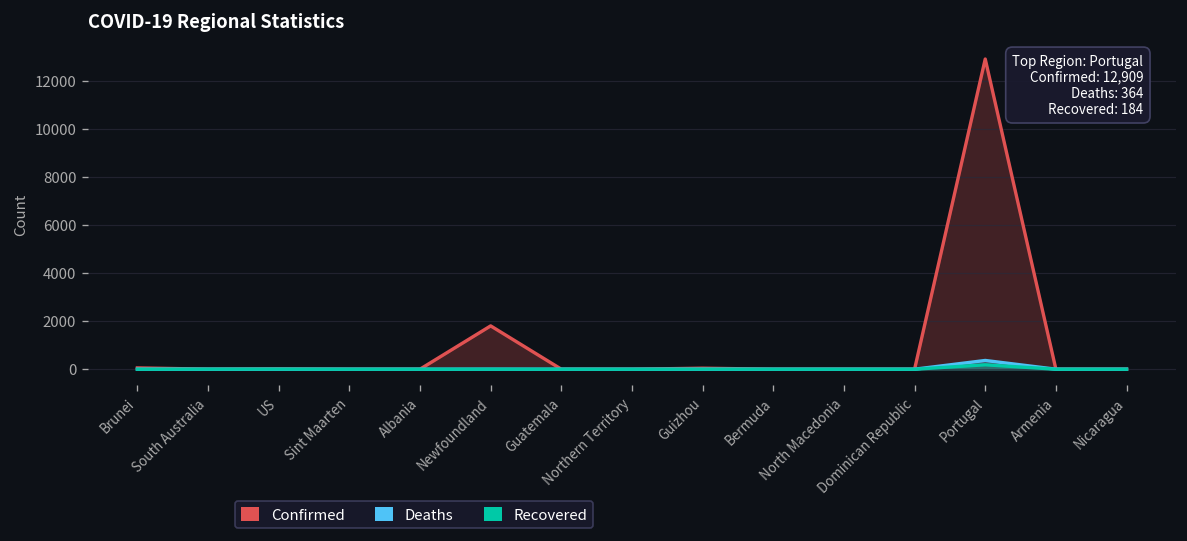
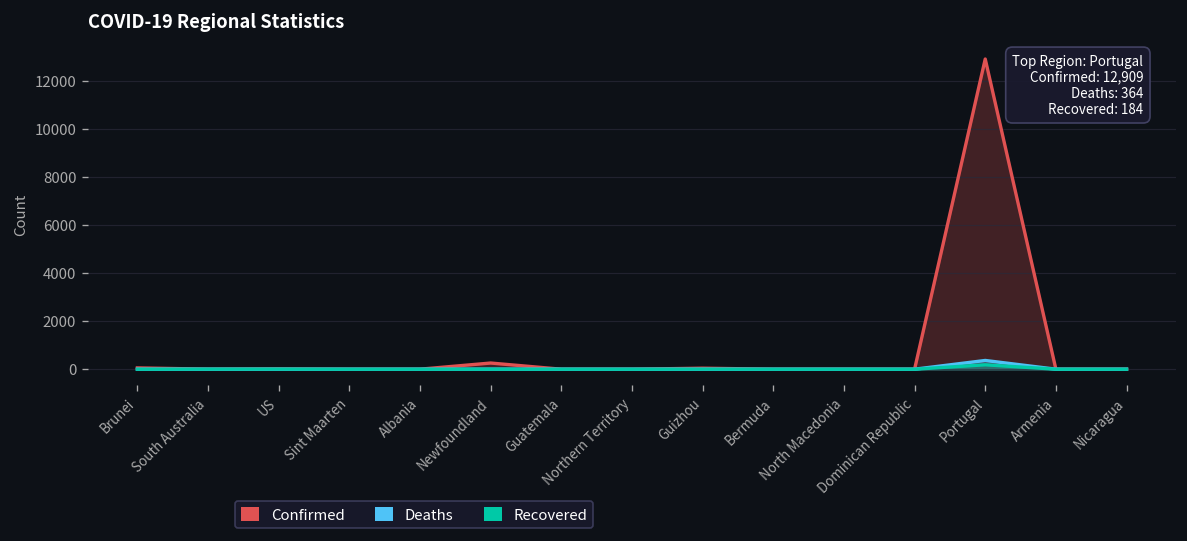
  {
    "Confirmed": {
-     "Newfoundland": 1800
+     "Newfoundland": 300
    }
  }
